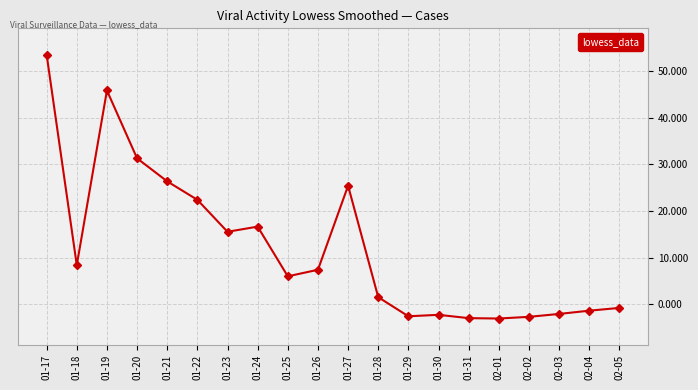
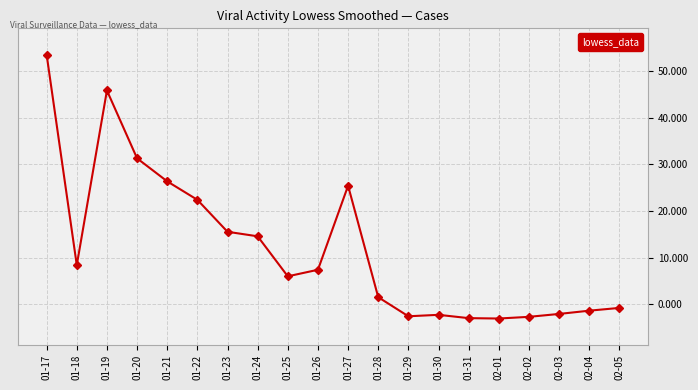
  {
    "01-17": 54,
    "01-18": 8,
    "01-19": 46,
    "01-20": 31,
    "01-21": 26,
    "01-22": 22,
    "01-23": 16,
-   "01-24": 17,
+   "01-24": 15,
    "01-25": 6,
    "01-26": 7,
    "01-27": 25,
    "01-28": 2,
    "01-29": -3,
    "01-30": -2,
    "01-31": -3,
    "02-01": -3,
    "02-02": -3,
    "02-03": -2,
    "02-04": -1,
    "02-05": -1
  }
